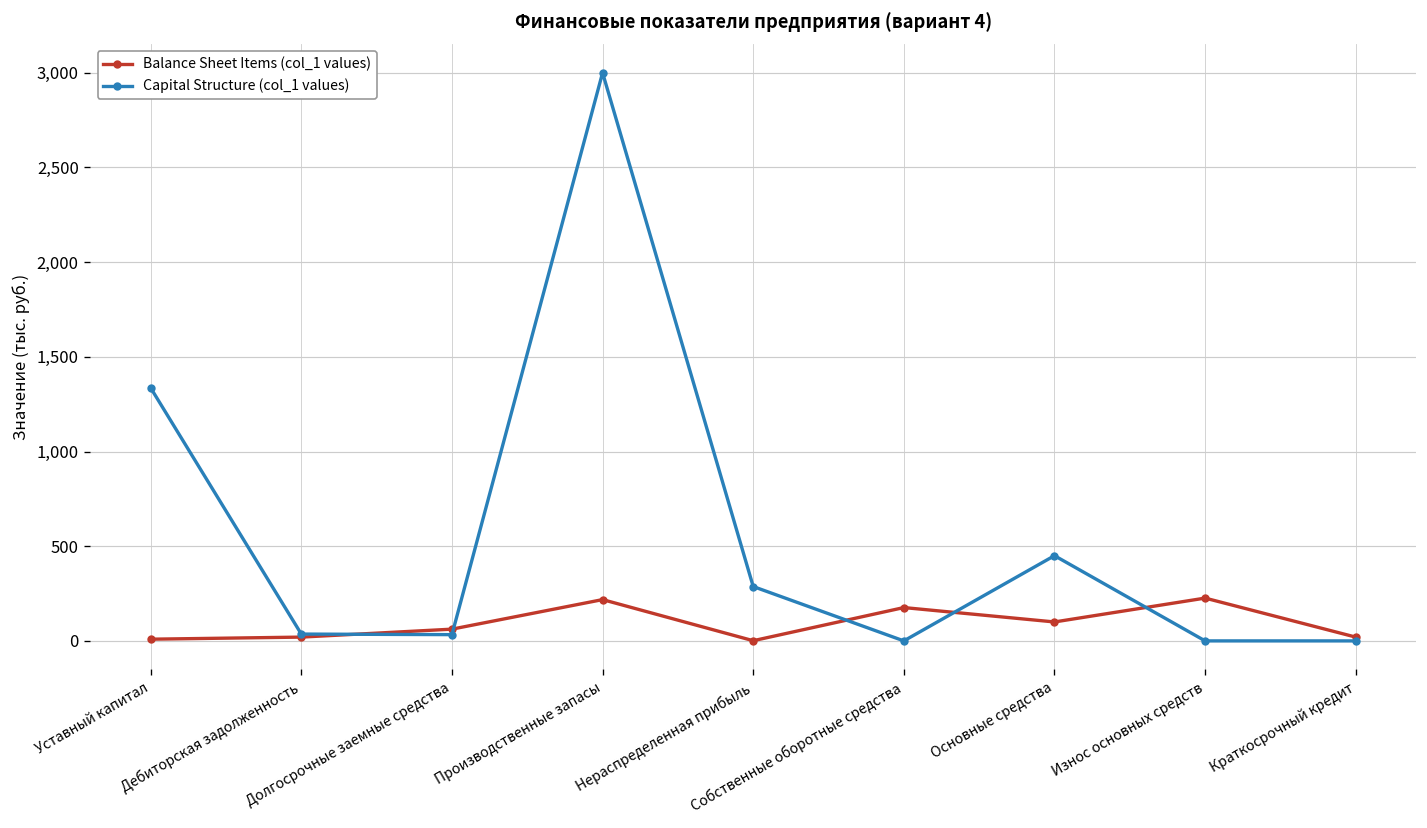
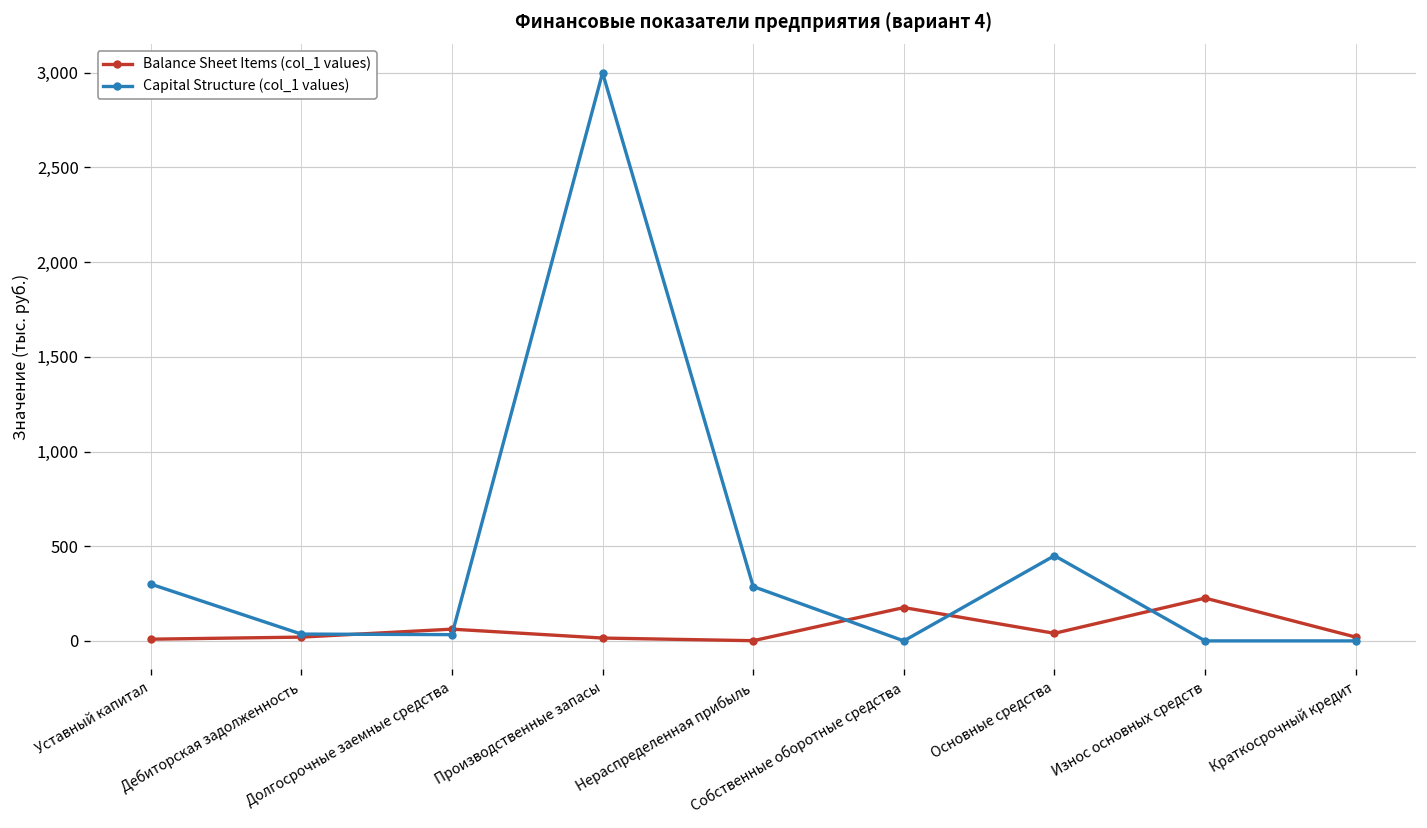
  {
    "Balance Sheet Items (col_1 values)": {
      "Уставный капитал": "10",
      "Долгосрочные заемные средства": "60",
-     "Производственные запасы": "220",
+     "Производственные запасы": "20",
      "Нераспределенная прибыль": "0",
      "Собственные оборотные средства": "180",
-     "Основные средства": "100",
+     "Основные средства": "40",
      "Износ основных средств": "230",
      "Краткосрочный кредит": "20"
    },
    "Capital Structure (col_1 values)": {
-     "Уставный капитал": "1,340",
+     "Уставный капитал": "300",
      "Долгосрочные заемные средства": "30",
      "Производственные запасы": "3,000",
      "Нераспределенная прибыль": "290",
      "Собственные оборотные средства": "0",
      "Основные средства": "450",
      "Износ основных средств": "0",
      "Краткосрочный кредит": "0"
    }
  }
